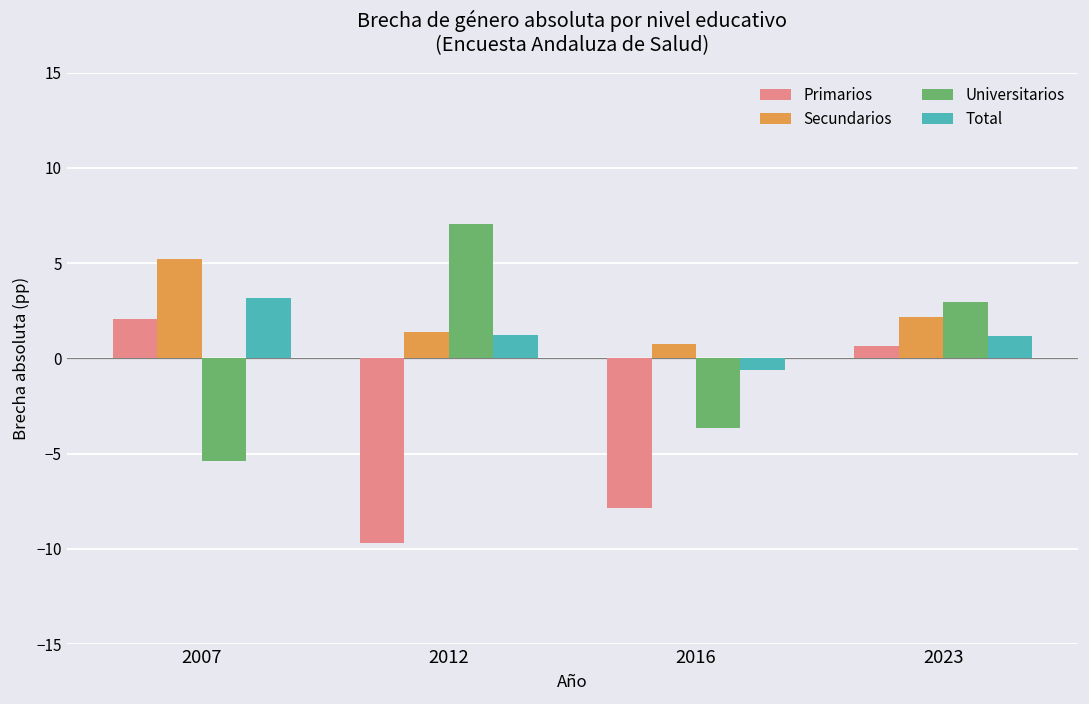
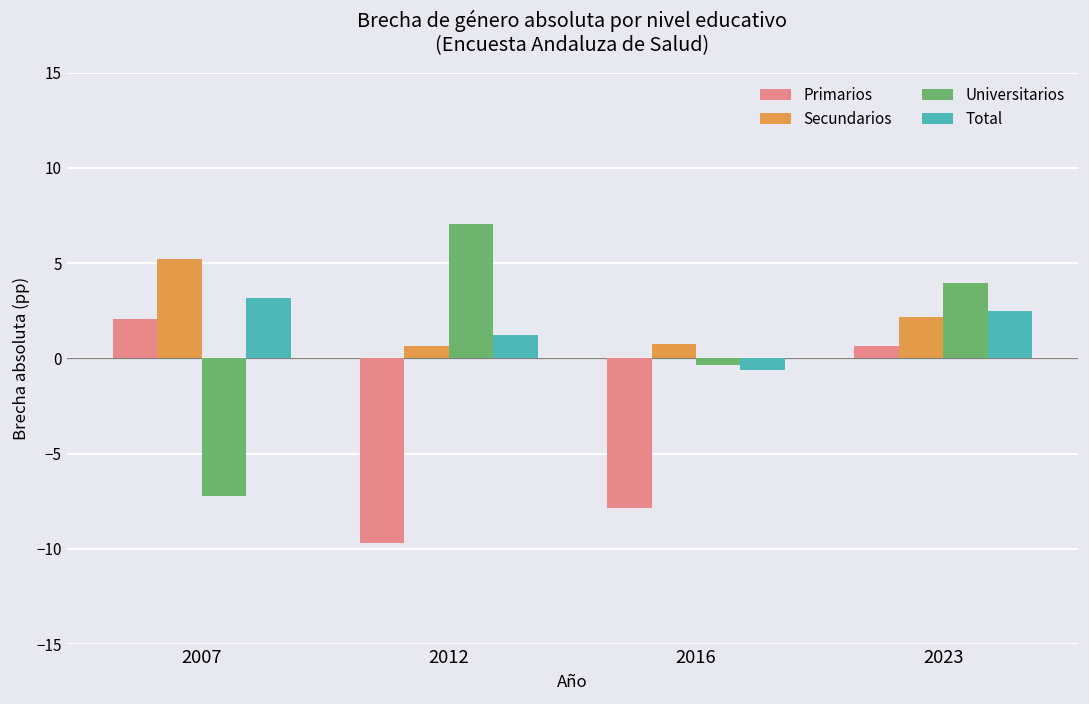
  {
    "Primarios": {
      "2007": 2.1,
      "2012": -9.7,
      "2016": -7.8,
      "2023": 0.7
    },
    "Secundarios": {
      "2007": 5.2,
-     "2012": 1.4,
+     "2012": 0.7,
      "2016": 0.8,
      "2023": 2.2
    },
    "Universitarios": {
-     "2007": -5.4,
+     "2007": -7.2,
      "2012": 7.1,
-     "2016": -3.7,
-     "2023": 3.0
+     "2016": -0.3,
+     "2023": 3.9
    },
    "Total": {
      "2007": 3.2,
      "2012": 1.2,
      "2016": -0.6,
-     "2023": 1.2
+     "2023": 2.5
    }
  }
